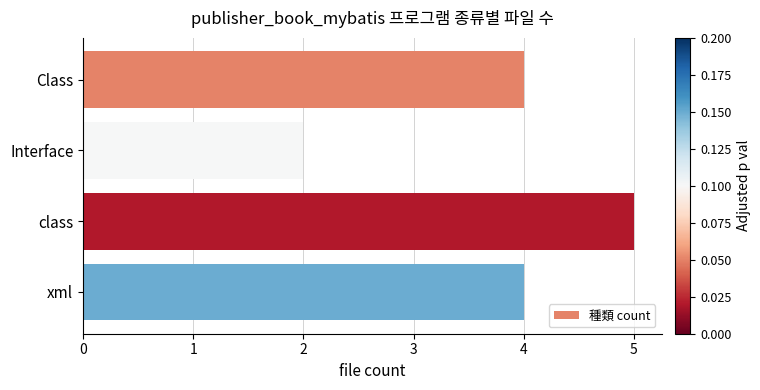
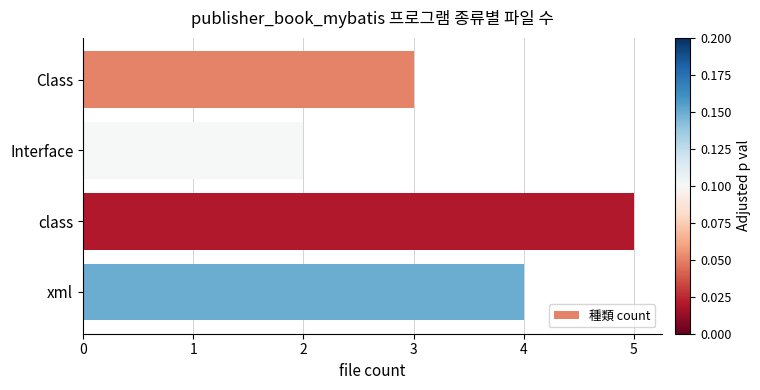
  {
-   "Class": 4,
+   "Class": 3,
    "Interface": 2,
    "class": 5,
    "xml": 4
  }
